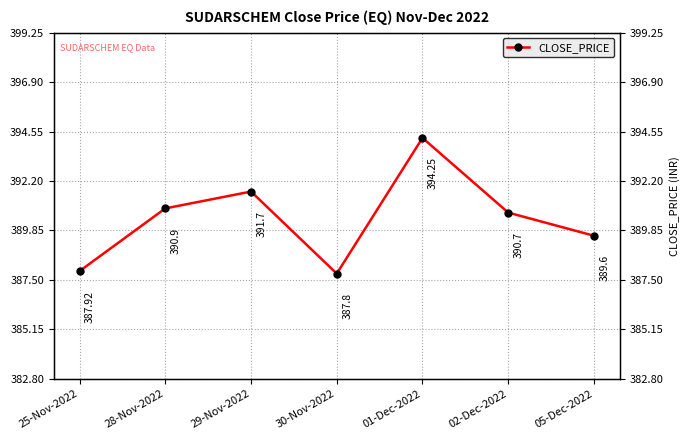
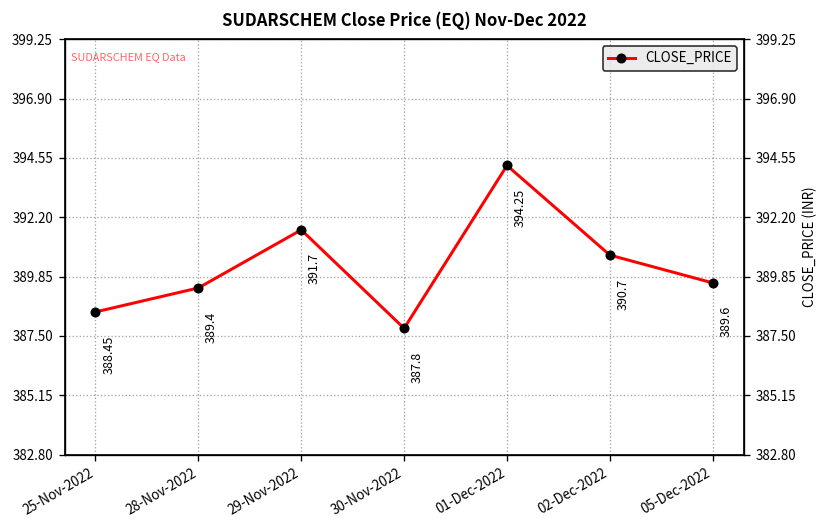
  {
-   "25-Nov-2022": 387.92,
-   "28-Nov-2022": 390.9,
+   "25-Nov-2022": 388.45,
+   "28-Nov-2022": 389.4,
    "29-Nov-2022": 391.7,
    "30-Nov-2022": 387.8,
    "01-Dec-2022": 394.25,
    "02-Dec-2022": 390.7,
    "05-Dec-2022": 389.6
  }
